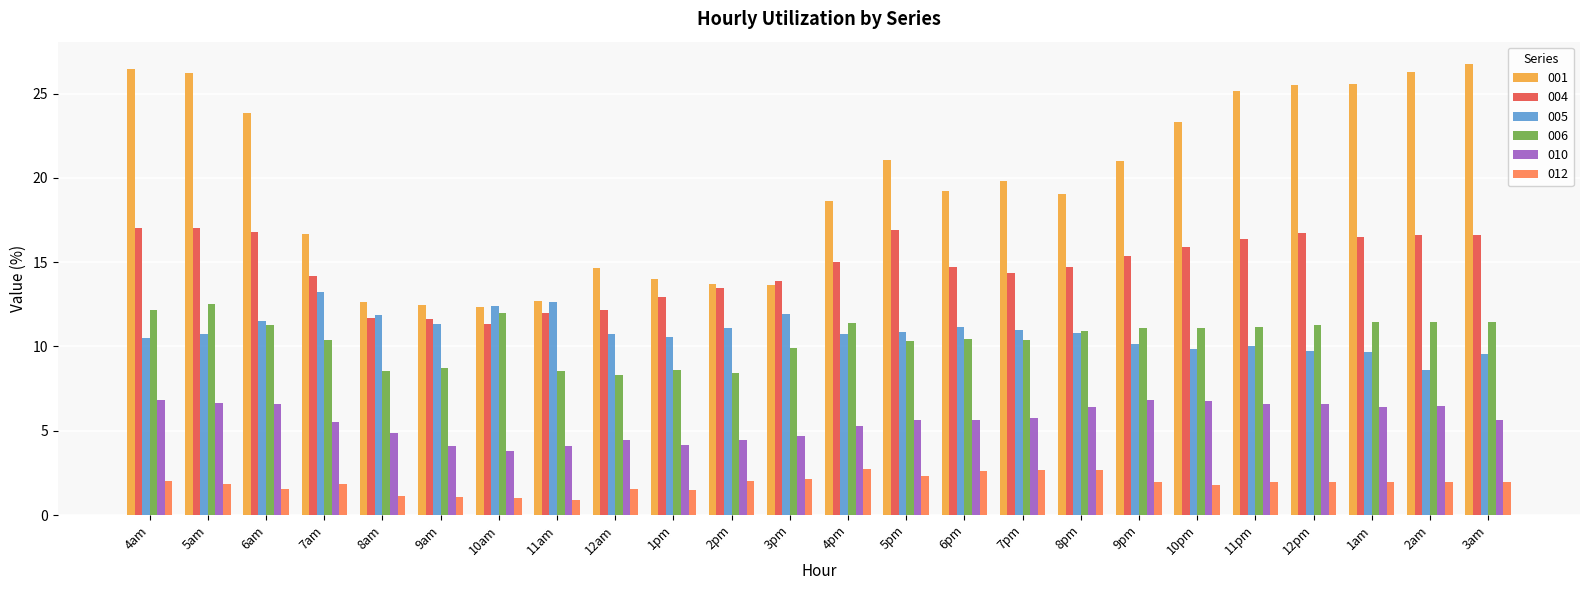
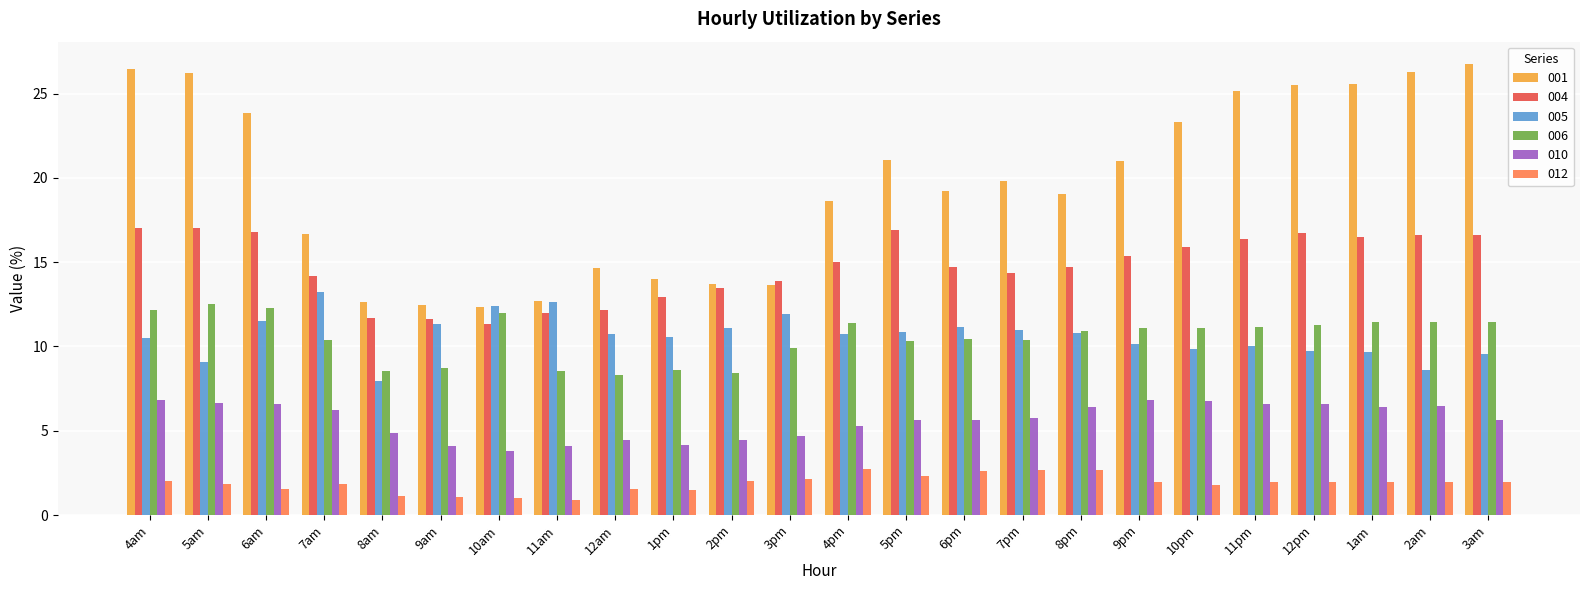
  {
    "005": {
      "4am": 10.5,
-     "5am": 10.7,
+     "5am": 9.1,
      "6am": 11.5,
      "7am": 13.2,
-     "8am": 11.9,
+     "8am": 8.0,
      "9am": 11.3,
      "10am": 12.4,
      "11am": 12.6,
      "12am": 10.7,
      "1pm": 10.6,
      "2pm": 11.1,
      "3pm": 11.9,
      "4pm": 10.7,
      "5pm": 10.9,
      "6pm": 11.1,
      "7pm": 11.0,
      "8pm": 10.8,
      "9pm": 10.1,
      "10pm": 9.8,
      "11pm": 10.0,
      "12pm": 9.7,
      "1am": 9.7,
      "2am": 8.6,
      "3am": 9.5
    },
    "006": {
      "4am": 12.1,
      "5am": 12.5,
-     "6am": 11.3,
+     "6am": 12.3,
      "7am": 10.4,
      "8am": 8.6,
      "9am": 8.7,
      "10am": 12.0,
      "11am": 8.5,
      "12am": 8.3,
      "1pm": 8.6,
      "2pm": 8.4,
      "3pm": 9.9,
      "4pm": 11.4,
      "5pm": 10.3,
      "6pm": 10.5,
      "7pm": 10.4,
      "8pm": 10.9,
      "9pm": 11.1,
      "10pm": 11.1,
      "11pm": 11.2,
      "12pm": 11.2,
      "1am": 11.5,
      "2am": 11.5,
      "3am": 11.5
    },
    "010": {
      "4am": 6.8,
      "5am": 6.6,
      "6am": 6.6,
-     "7am": 5.5,
+     "7am": 6.2,
      "8am": 4.9,
      "9am": 4.1,
      "10am": 3.8,
      "11am": 4.1,
      "12am": 4.5,
      "1pm": 4.2,
      "2pm": 4.4,
      "3pm": 4.7,
      "4pm": 5.3,
      "5pm": 5.6,
      "6pm": 5.7,
      "7pm": 5.7,
      "8pm": 6.4,
      "9pm": 6.8,
      "10pm": 6.8,
      "11pm": 6.6,
      "12pm": 6.6,
      "1am": 6.4,
      "2am": 6.5,
      "3am": 5.6
    }
  }
